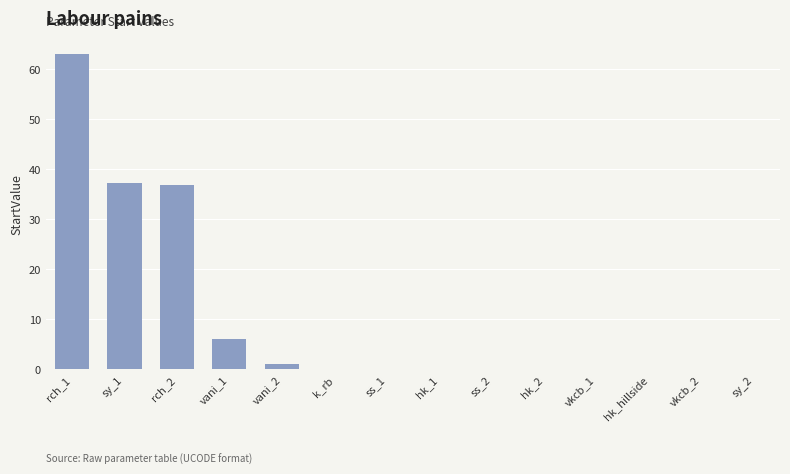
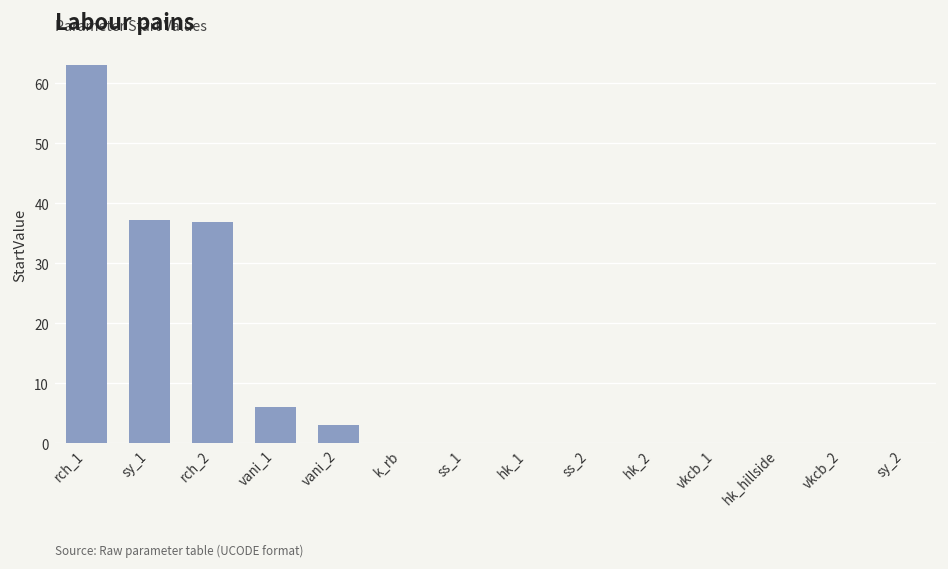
  {
    "rch_1": 63,
    "sy_1": 37,
    "rch_2": 37,
    "vani_1": 6,
-   "vani_2": 1,
+   "vani_2": 3,
    "vkcb_2": 0,
    "sy_2": 0
  }
